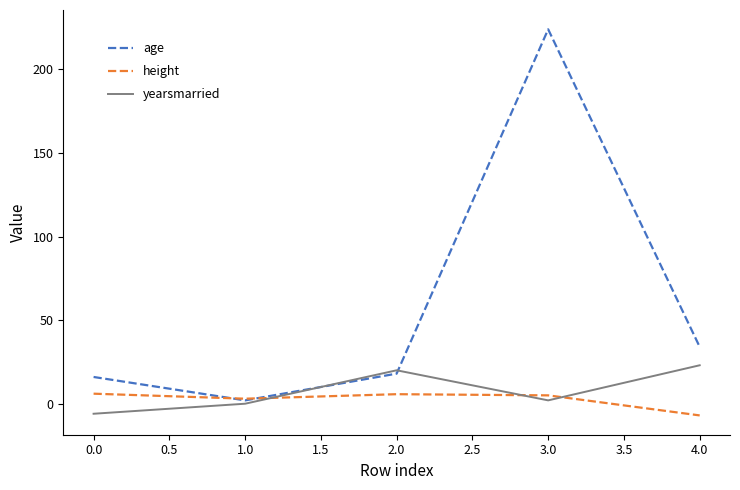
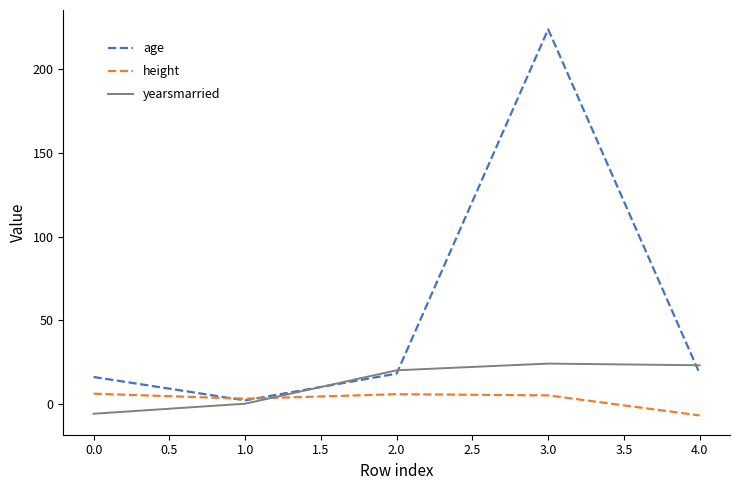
  {
    "age": {
      "0.0": 16,
      "2.0": 18,
      "3.0": 224,
-     "4.0": 34
+     "4.0": 18
    },
    "height": {
      "0.0": 6,
      "2.0": 6,
      "3.0": 5,
      "4.0": -7
    },
    "yearsmarried": {
      "0.0": -6,
      "1.0": 0,
      "2.0": 20,
-     "3.0": 2,
+     "3.0": 24,
      "4.0": 23
    }
  }
